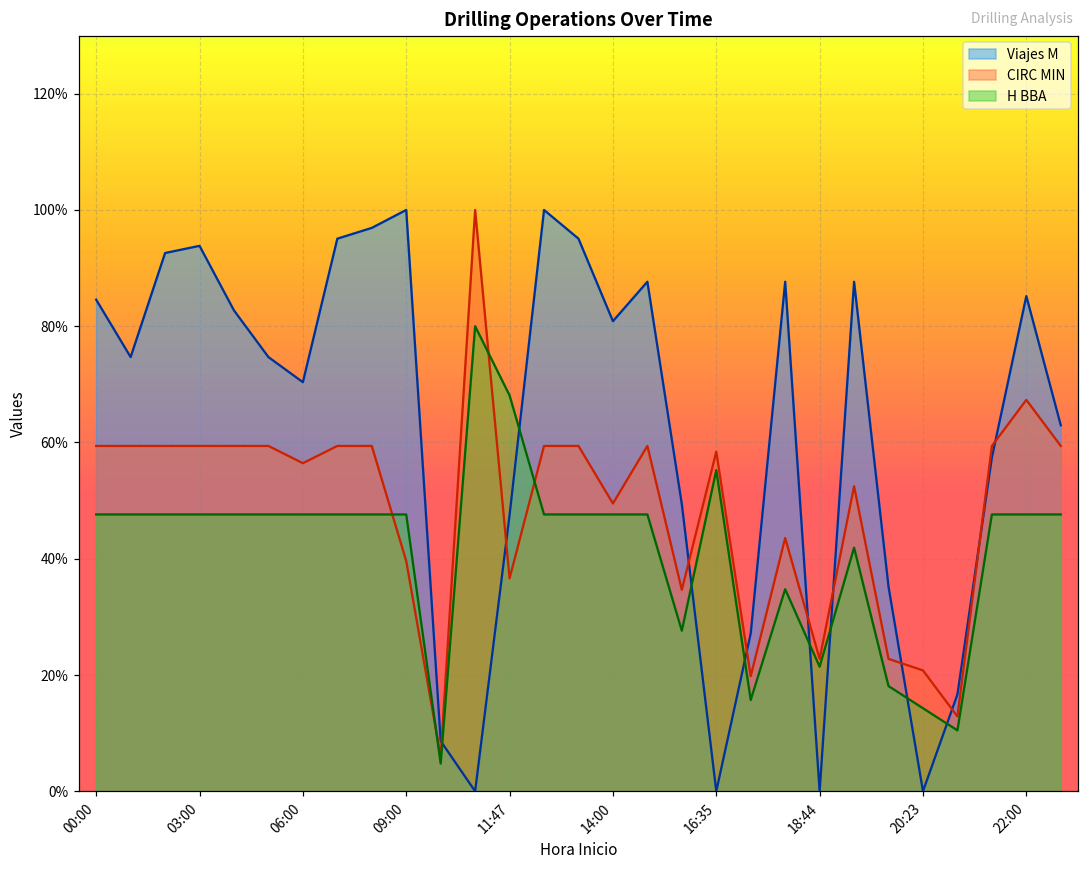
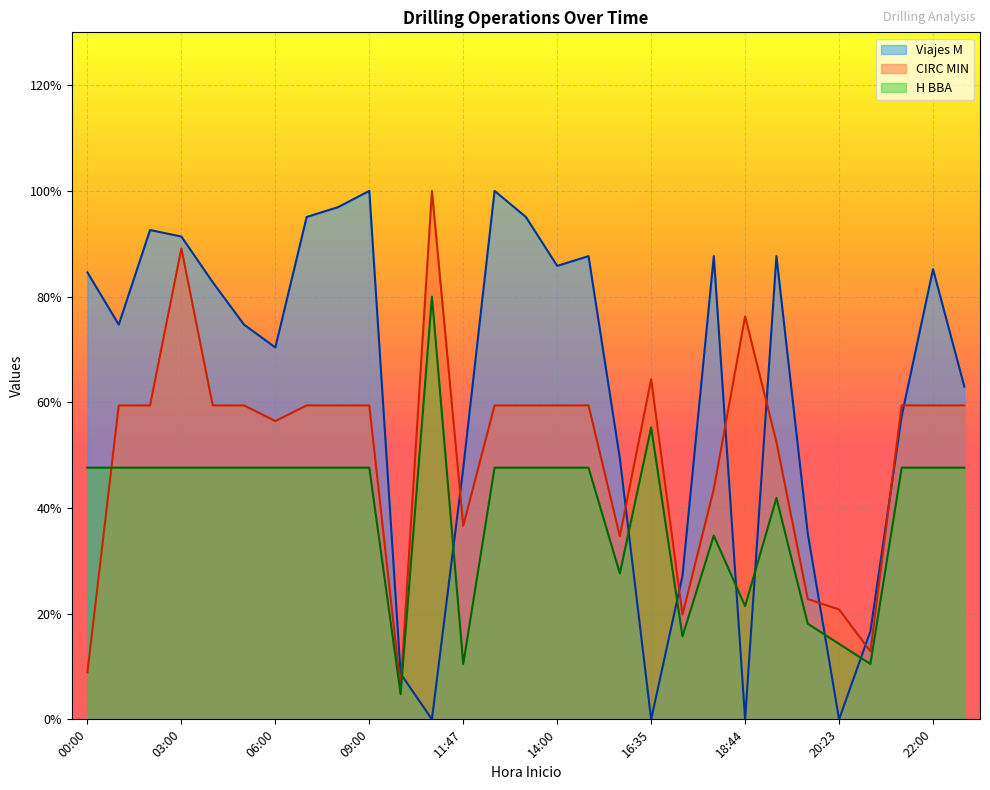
  {
    "Viajes M": {
      "00:00": "85%",
-     "03:00": "94%",
+     "03:00": "91%",
      "06:00": "70%",
      "09:00": "100%",
      "11:47": "48%",
-     "14:00": "81%",
+     "14:00": "86%",
      "16:35": "0%",
      "18:44": "0%",
      "20:23": "0%",
      "22:00": "85%"
    },
    "CIRC MIN": {
-     "00:00": "59%",
-     "03:00": "59%",
+     "00:00": "9%",
+     "03:00": "89%",
      "06:00": "56%",
-     "09:00": "40%",
+     "09:00": "59%",
      "11:47": "37%",
-     "14:00": "50%",
-     "16:35": "58%",
-     "18:44": "23%",
+     "14:00": "59%",
+     "16:35": "64%",
+     "18:44": "76%",
      "20:23": "21%",
-     "22:00": "67%"
+     "22:00": "59%"
    },
    "H BBA": {
      "00:00": "48%",
      "03:00": "48%",
      "06:00": "48%",
      "09:00": "48%",
-     "11:47": "68%",
+     "11:47": "10%",
      "14:00": "48%",
      "16:35": "55%",
      "18:44": "21%",
      "20:23": "14%",
      "22:00": "48%"
    }
  }
